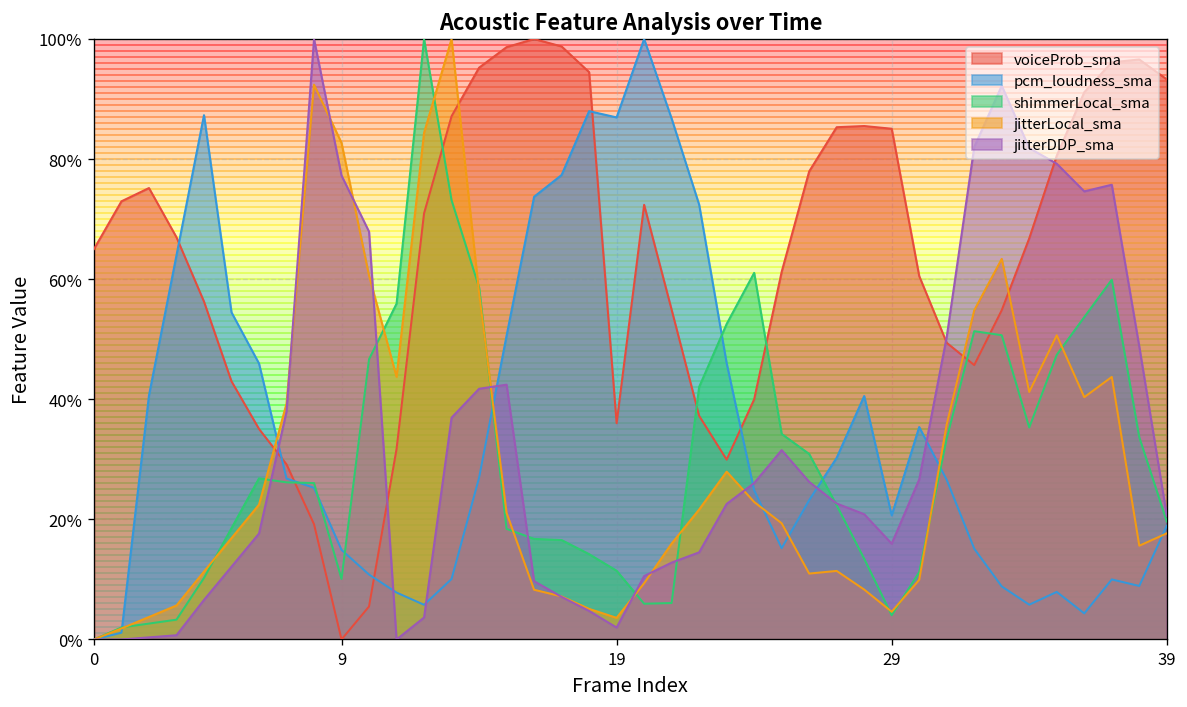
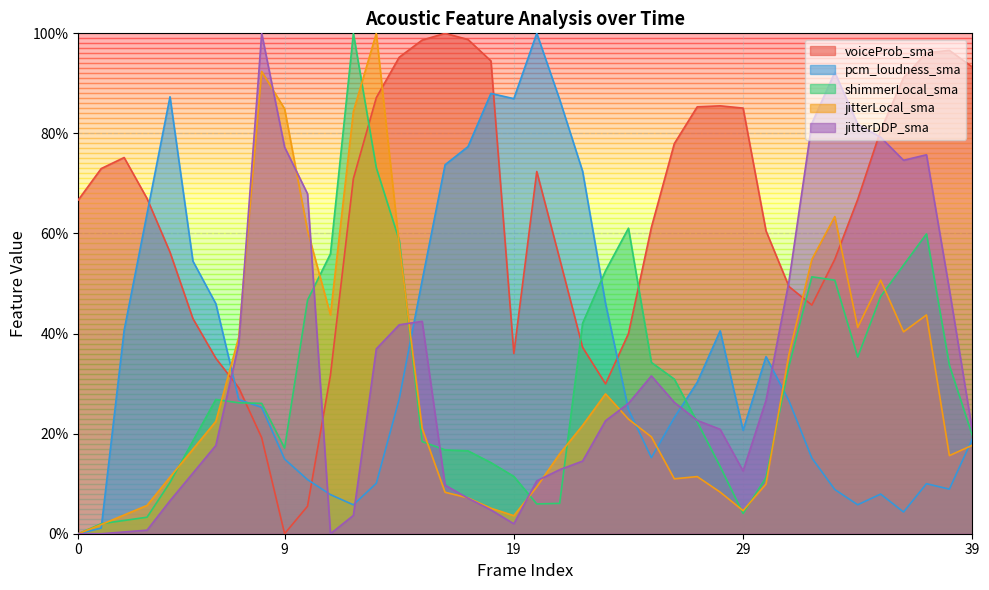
  {
    "voiceProb_sma": {
-     "0": "65%",
+     "0": "67%",
      "9": "0%",
      "19": "36%",
      "29": "85%",
      "39": "93%"
    },
    "pcm_loudness_sma": {
      "9": "15%",
      "19": "87%",
      "29": "21%",
      "39": "19%"
    },
    "shimmerLocal_sma": {
-     "9": "10%",
+     "9": "17%",
      "19": "11%",
      "29": "4%",
      "39": "20%"
    },
    "jitterLocal_sma": {
-     "9": "83%",
+     "9": "85%",
      "19": "4%",
      "29": "5%",
      "39": "18%"
    },
    "jitterDDP_sma": {
      "9": "77%",
      "19": "2%",
-     "29": "16%",
+     "29": "13%",
      "39": "21%"
    }
  }
